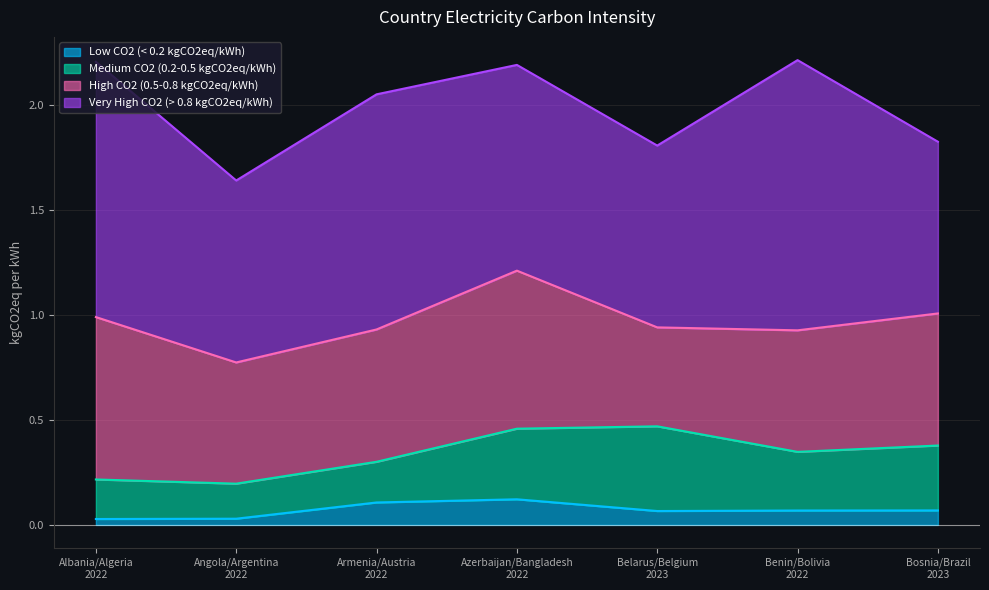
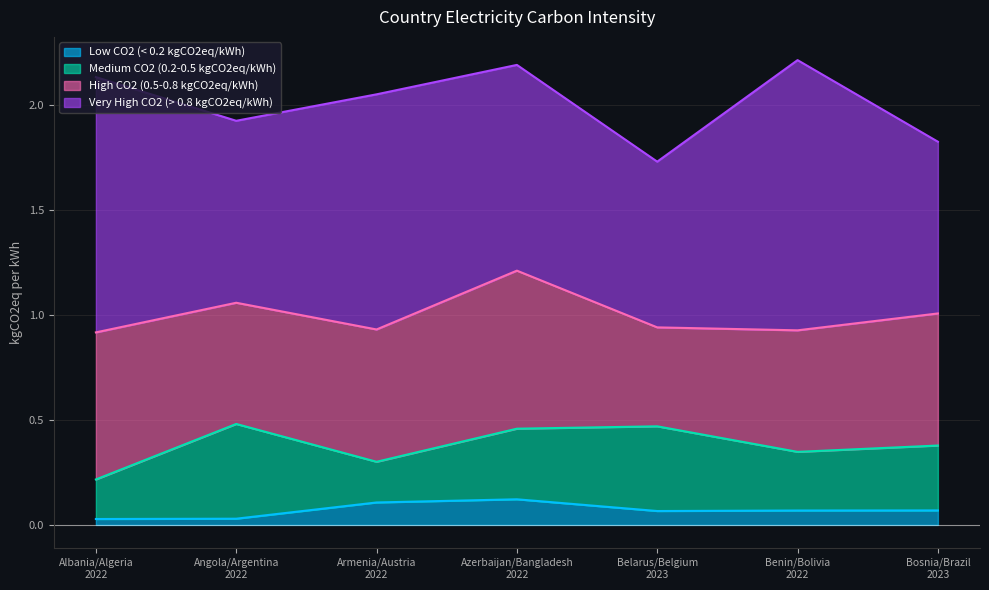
  {
    "Low CO2 (< 0.2 kgCO2eq/kWh)": {
      "Albania/Algeria 2022": 0.03,
      "Angola/Argentina 2022": 0.03,
      "Armenia/Austria 2022": 0.11,
      "Azerbaijan/Bangladesh 2022": 0.12,
      "Belarus/Belgium 2023": 0.07,
      "Benin/Bolivia 2022": 0.07,
      "Bosnia/Brazil 2023": 0.07
    },
    "Medium CO2 (0.2-0.5 kgCO2eq/kWh)": {
      "Albania/Algeria 2022": 0.19,
-     "Angola/Argentina 2022": 0.17,
+     "Angola/Argentina 2022": 0.45,
      "Armenia/Austria 2022": 0.19,
      "Azerbaijan/Bangladesh 2022": 0.34,
      "Belarus/Belgium 2023": 0.40,
      "Benin/Bolivia 2022": 0.28,
      "Bosnia/Brazil 2023": 0.31
    },
    "High CO2 (0.5-0.8 kgCO2eq/kWh)": {
-     "Albania/Algeria 2022": 0.77,
+     "Albania/Algeria 2022": 0.70,
      "Angola/Argentina 2022": 0.58,
      "Armenia/Austria 2022": 0.63,
      "Azerbaijan/Bangladesh 2022": 0.75,
      "Belarus/Belgium 2023": 0.47,
      "Benin/Bolivia 2022": 0.58,
      "Bosnia/Brazil 2023": 0.63
    },
    "Very High CO2 (> 0.8 kgCO2eq/kWh)": {
      "Angola/Argentina 2022": 0.87,
      "Armenia/Austria 2022": 1.12,
      "Azerbaijan/Bangladesh 2022": 0.98,
-     "Belarus/Belgium 2023": 0.87,
+     "Belarus/Belgium 2023": 0.79,
      "Benin/Bolivia 2022": 1.29,
      "Bosnia/Brazil 2023": 0.82
    }
  }
